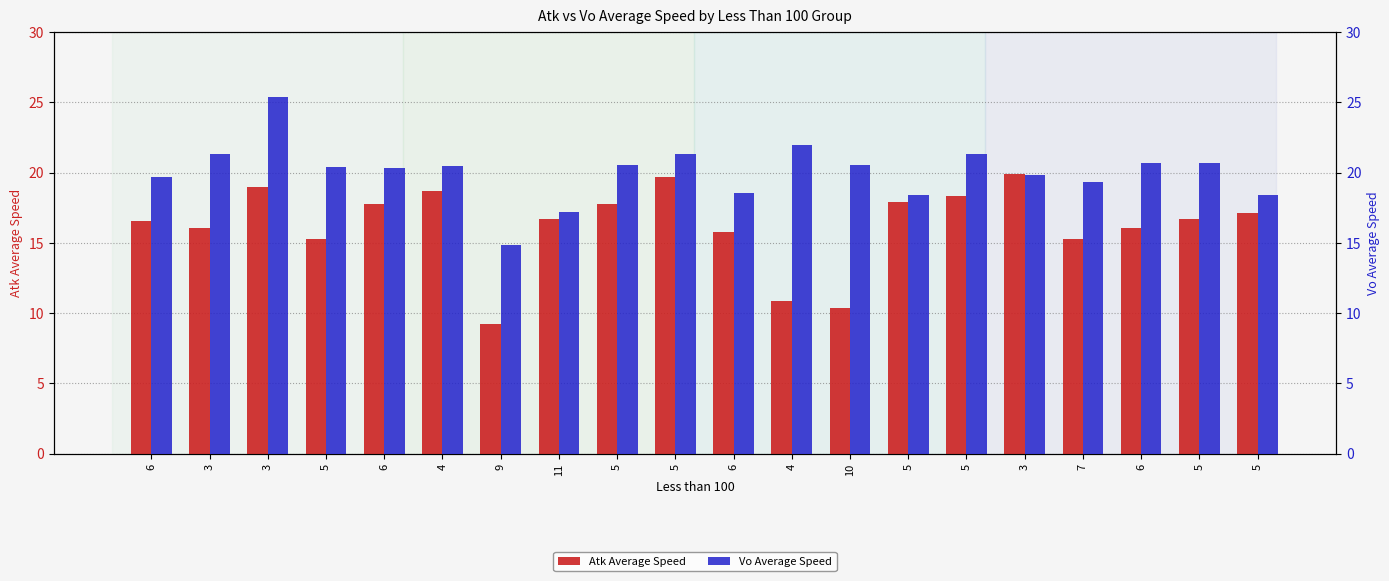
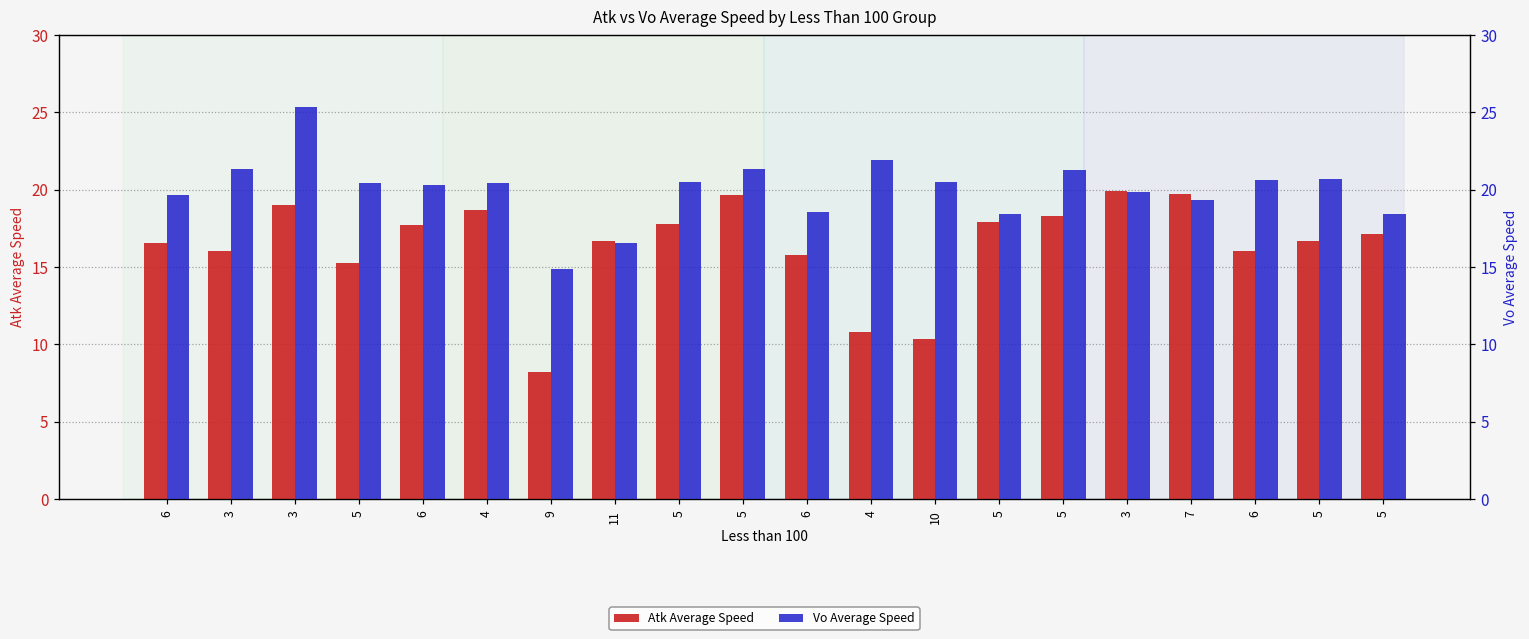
  {
    "Atk Average Speed": {
-     "9": 9.2,
+     "9": 8.2,
      "11": 16.7,
      "10": 10.4,
-     "7": 15.3
+     "7": 19.7
    },
    "Vo Average Speed": {
      "9": 14.9,
-     "11": 17.2,
+     "11": 16.6,
      "10": 20.5,
      "7": 19.4
    }
  }
